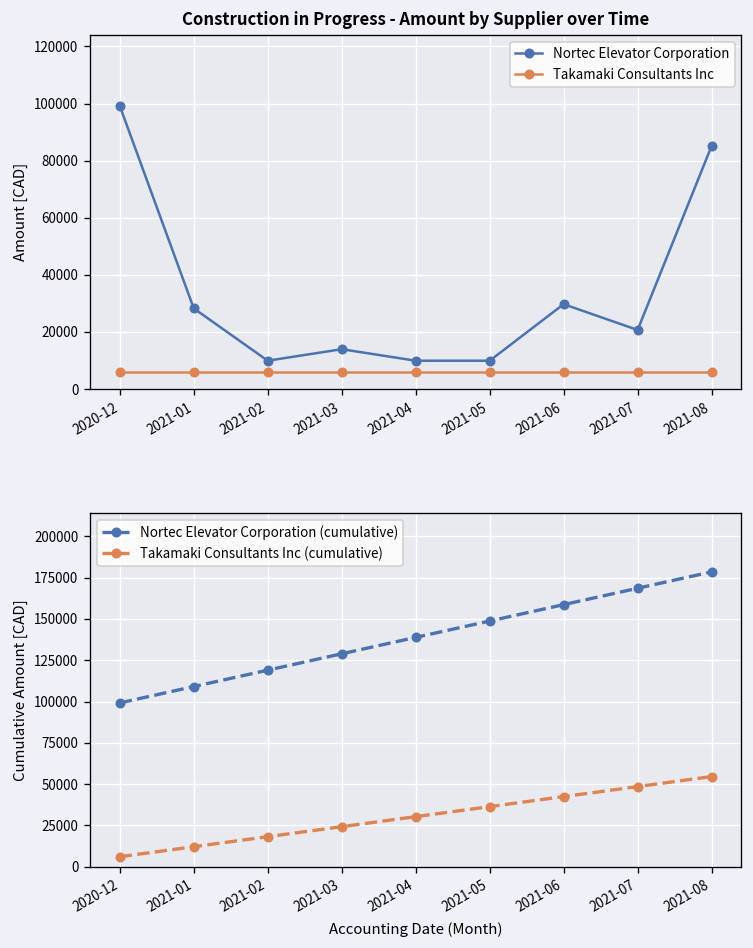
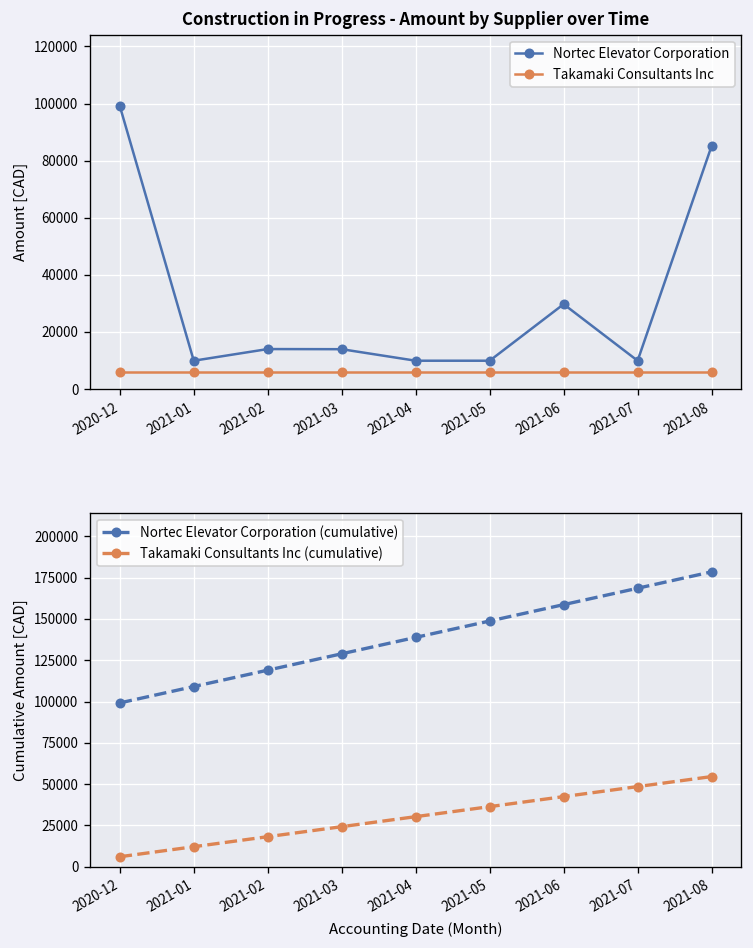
  {
    "Construction in Progress - Amount by Supplier over Time": {
      "Nortec Elevator Corporation": {
        "2020-12": 99000,
-       "2021-01": 28000,
-       "2021-02": 10000,
+       "2021-01": 10000,
+       "2021-02": 14000,
        "2021-03": 14000,
        "2021-04": 10000,
        "2021-05": 10000,
        "2021-06": 30000,
-       "2021-07": 21000,
+       "2021-07": 10000,
        "2021-08": 85000
      },
      "Takamaki Consultants Inc": {
        "2020-12": 6000,
        "2021-01": 6000,
        "2021-02": 6000,
        "2021-03": 6000,
        "2021-04": 6000,
        "2021-05": 6000,
        "2021-06": 6000,
        "2021-07": 6000,
        "2021-08": 6000
      }
    }
  }
